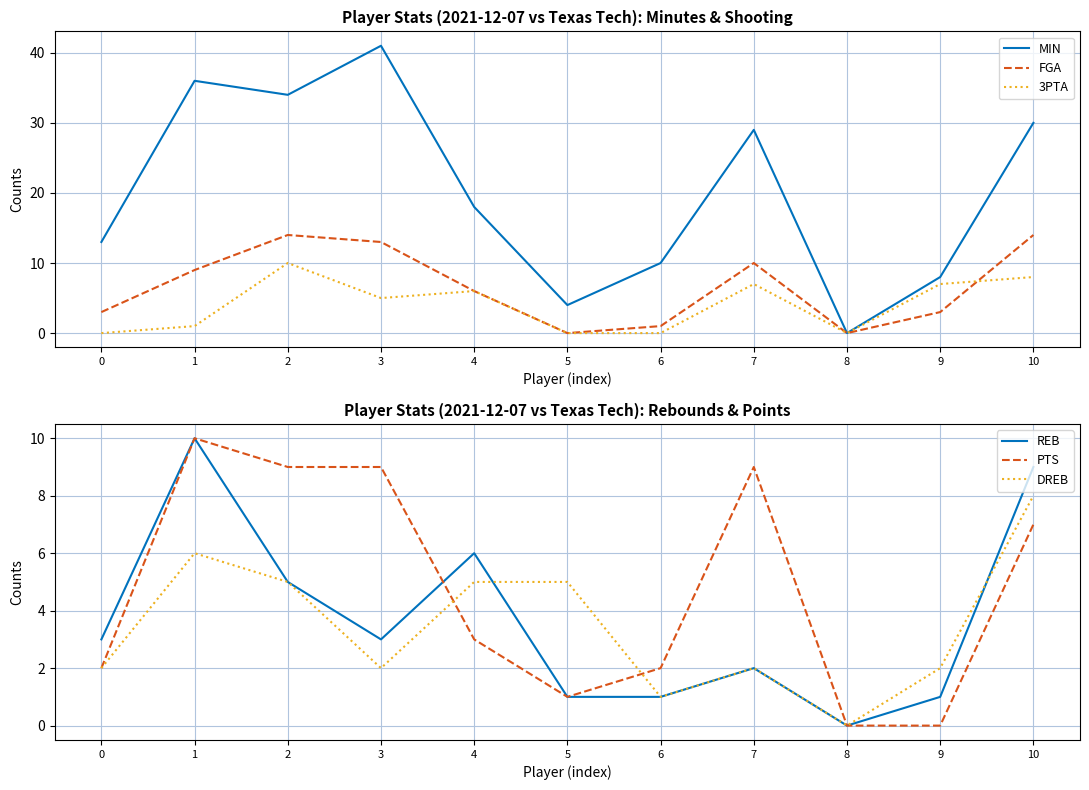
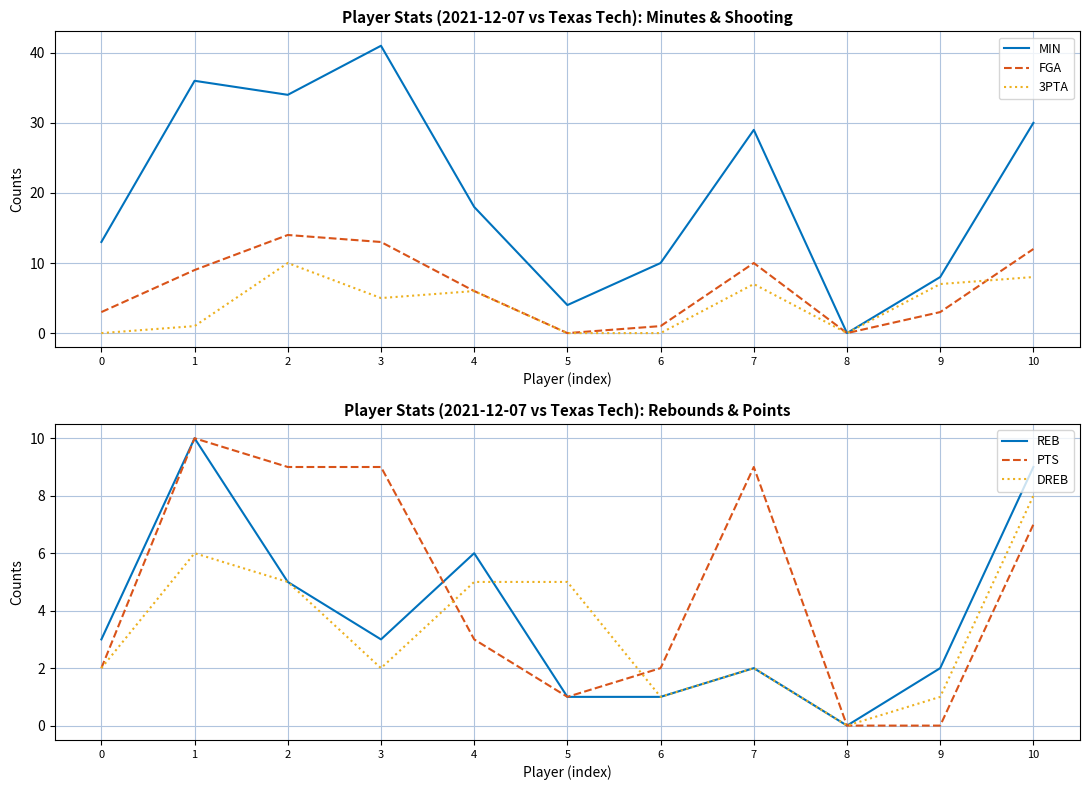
  {
    "Player Stats (2021-12-07 vs Texas Tech): Minutes & Shooting": {
      "MIN": {
        "0": 13,
        "1": 36,
        "2": 34,
        "3": 41,
        "4": 18,
        "5": 4,
        "6": 10,
        "7": 29,
        "9": 8,
        "10": 30
      },
      "FGA": {
        "0": 3,
        "1": 9,
        "2": 14,
        "3": 13,
        "6": 1,
        "7": 10,
        "9": 3,
-       "10": 14
+       "10": 12
      },
      "3PTA": {
        "0": 0,
        "1": 1,
        "2": 10,
        "3": 5,
        "6": 0,
        "7": 7,
        "9": 7,
        "10": 8
      }
    },
    "Player Stats (2021-12-07 vs Texas Tech): Rebounds & Points": {
      "REB": {
        "0": 3,
        "3": 3,
        "4": 6,
-       "9": 1
+       "9": 2
      },
      "PTS": {
        "2": 9,
        "3": 9,
        "4": 3,
        "6": 2,
        "7": 9,
        "9": 0,
        "10": 7
      },
      "DREB": {
        "1": 6,
        "3": 2,
        "4": 5,
        "5": 5,
-       "9": 2,
+       "9": 1,
        "10": 8
      }
    }
  }
